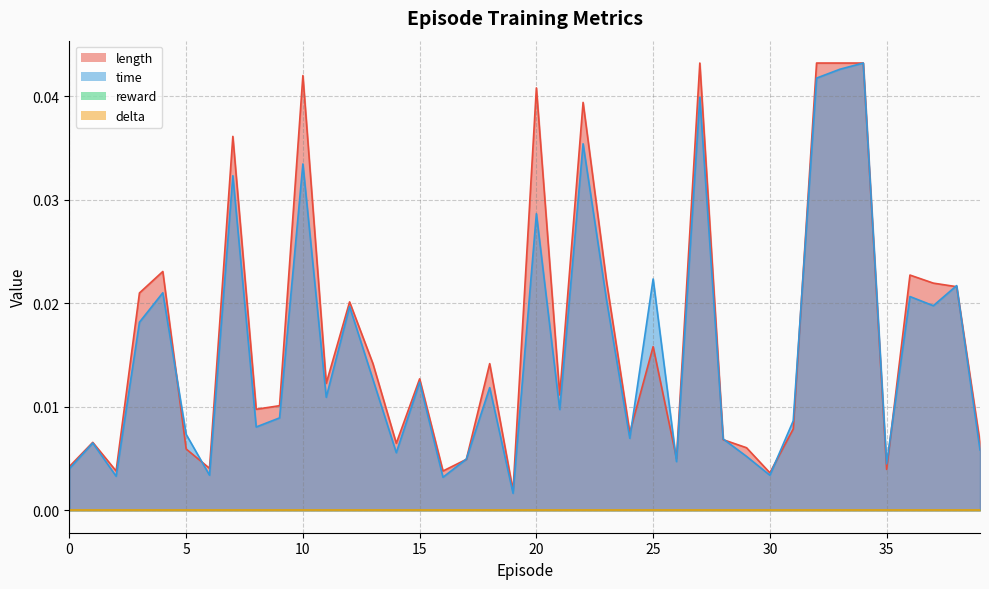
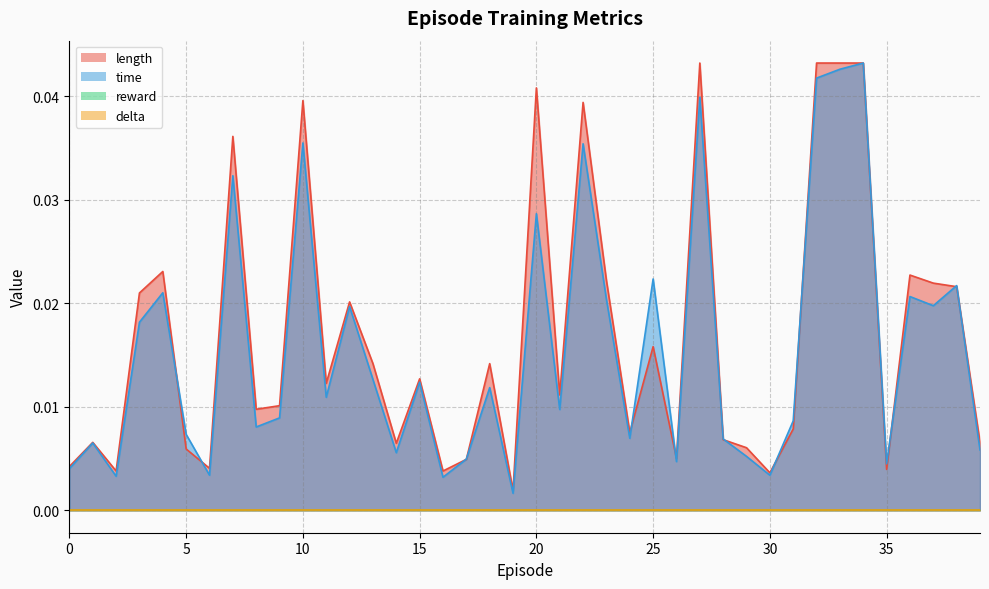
  {
    "length": {
      "5": 0.0059,
-     "10": 0.0420,
+     "10": 0.0396,
      "15": 0.0127,
      "20": 0.0408,
      "25": 0.0158,
      "35": 0.0040
    },
    "time": {
      "5": 0.0073,
-     "10": 0.0334,
+     "10": 0.0355,
      "15": 0.0124,
      "20": 0.0286,
      "25": 0.0223,
      "35": 0.0045
    },
    "delta": {
      "0": 0.0000,
      "5": 0.0000,
      "10": 0.0000,
      "15": 0.0000,
      "20": 0.0000,
      "25": 0.0000,
      "30": 0.0000,
      "35": 0.0000
    }
  }
